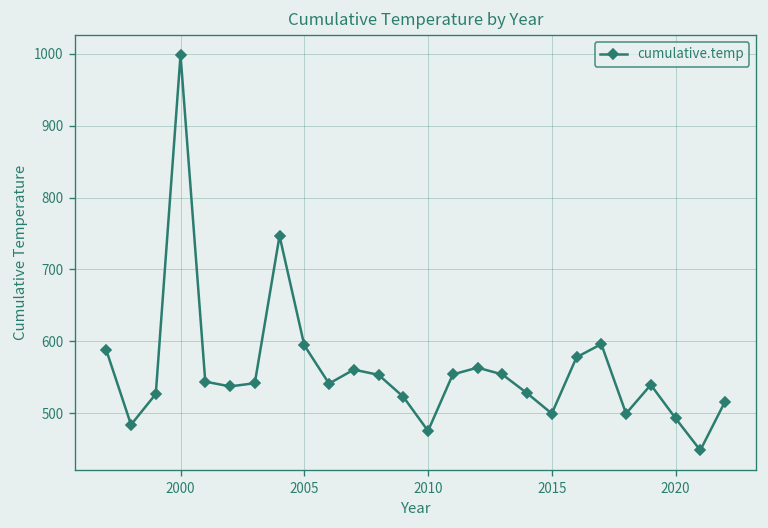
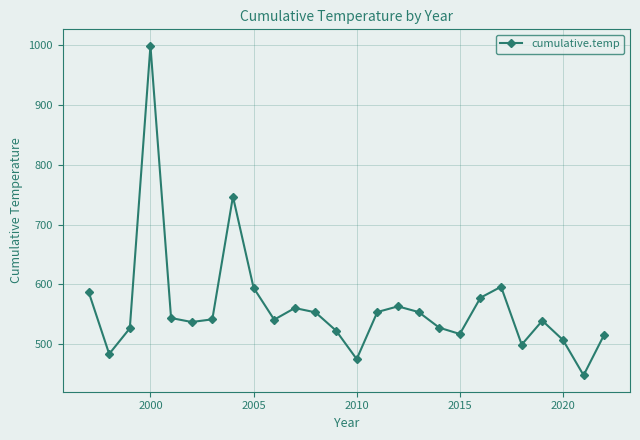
  {
    "2000": 1000,
    "2005": 590,
    "2010": 480,
-   "2015": 500,
-   "2020": 490
+   "2015": 520,
+   "2020": 510
  }
